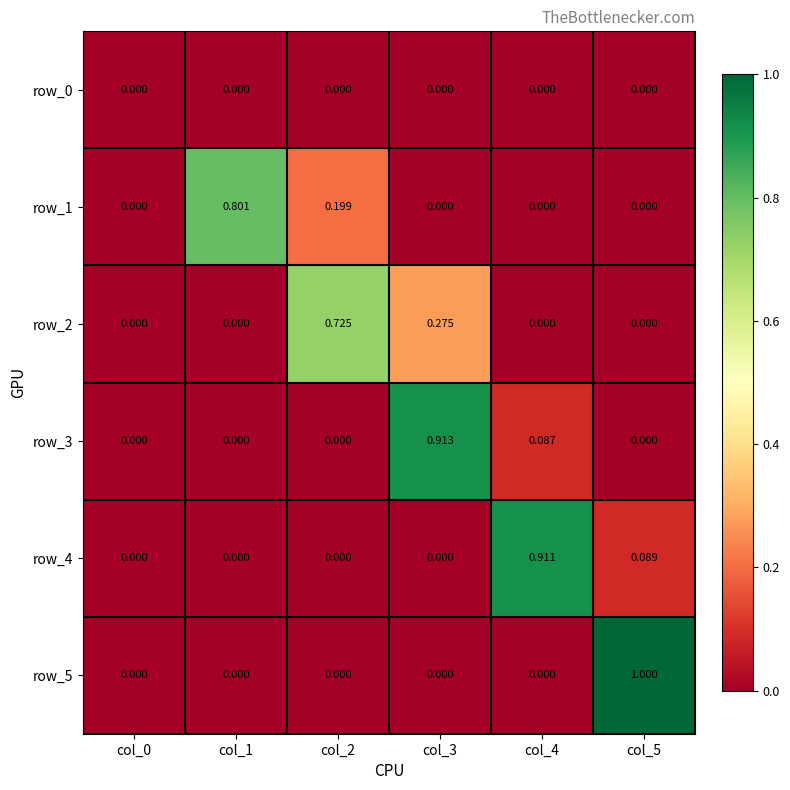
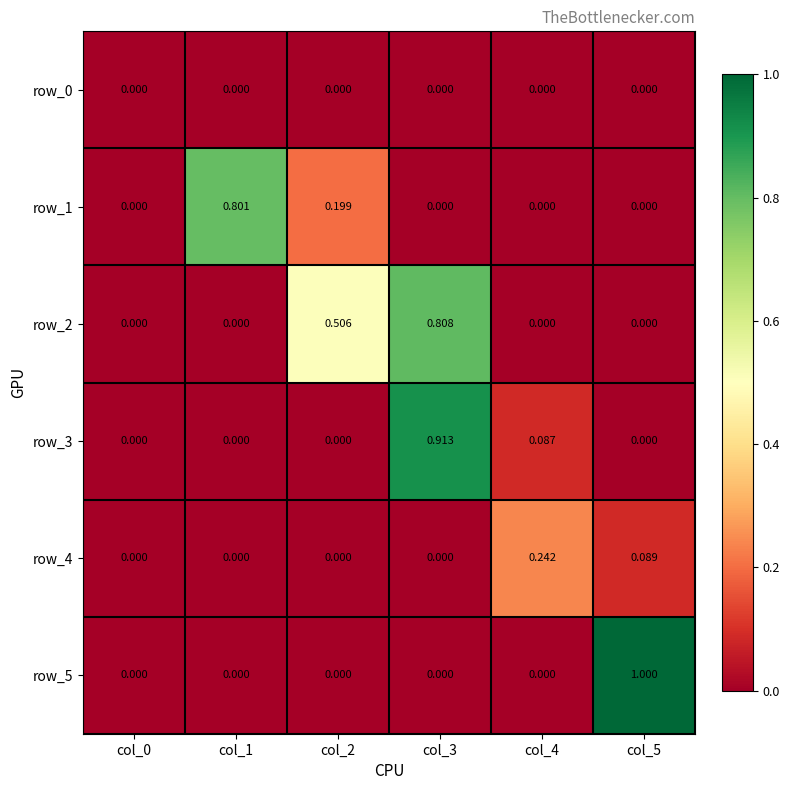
  {
    "row_0": {
      "col_0": 0.000,
      "col_1": 0.000,
      "col_2": 0.000,
      "col_3": 0.000,
      "col_4": 0.000,
      "col_5": 0.000
    },
    "row_1": {
      "col_0": 0.000,
      "col_1": 0.801,
      "col_2": 0.199,
      "col_3": 0.000,
      "col_4": 0.000,
      "col_5": 0.000
    },
    "row_2": {
      "col_0": 0.000,
      "col_1": 0.000,
-     "col_2": 0.725,
-     "col_3": 0.275,
+     "col_2": 0.506,
+     "col_3": 0.808,
      "col_4": 0.000,
      "col_5": 0.000
    },
    "row_3": {
      "col_0": 0.000,
      "col_1": 0.000,
      "col_2": 0.000,
      "col_3": 0.913,
      "col_4": 0.087,
      "col_5": 0.000
    },
    "row_4": {
      "col_0": 0.000,
      "col_1": 0.000,
      "col_2": 0.000,
      "col_3": 0.000,
-     "col_4": 0.911,
+     "col_4": 0.242,
      "col_5": 0.089
    },
    "row_5": {
      "col_0": 0.000,
      "col_1": 0.000,
      "col_2": 0.000,
      "col_3": 0.000,
      "col_4": 0.000,
      "col_5": 1.000
    }
  }
